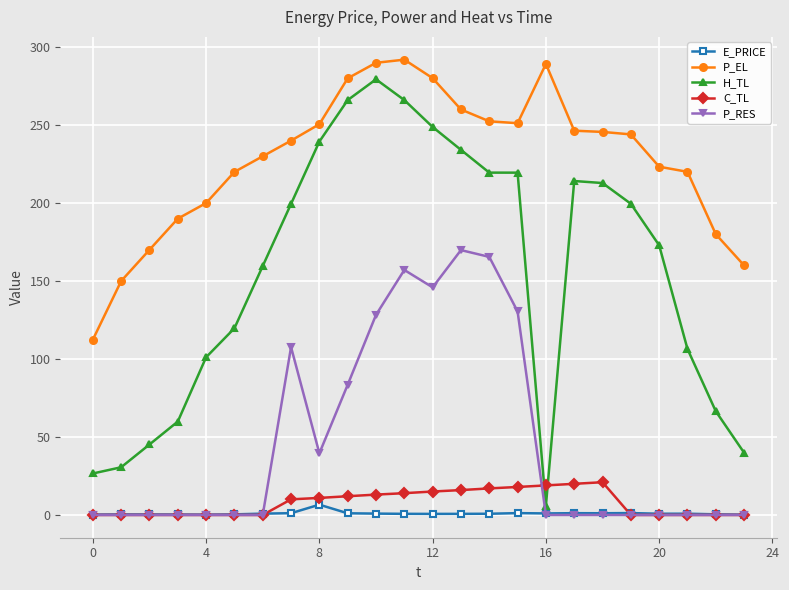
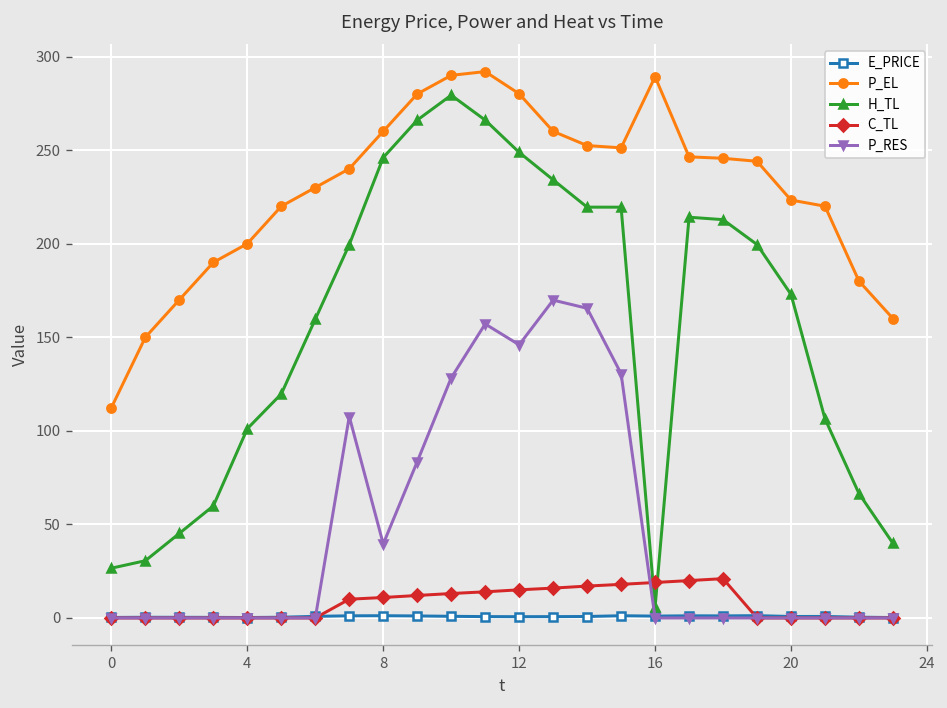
  {
    "E_PRICE": {
-     "8": 7,
+     "8": 1,
      "12": 1
    },
    "P_EL": {
      "0": 112,
      "4": 200,
-     "8": 251,
+     "8": 260,
      "12": 280,
      "16": 289,
      "20": 223
    },
    "H_TL": {
      "0": 27,
      "4": 101,
-     "8": 239,
+     "8": 246,
      "12": 249,
      "16": 6,
      "20": 173
    },
    "C_TL": {
      "8": 11,
      "12": 15,
      "16": 19
    },
    "P_RES": {
      "8": 40,
      "12": 146
    }
  }
